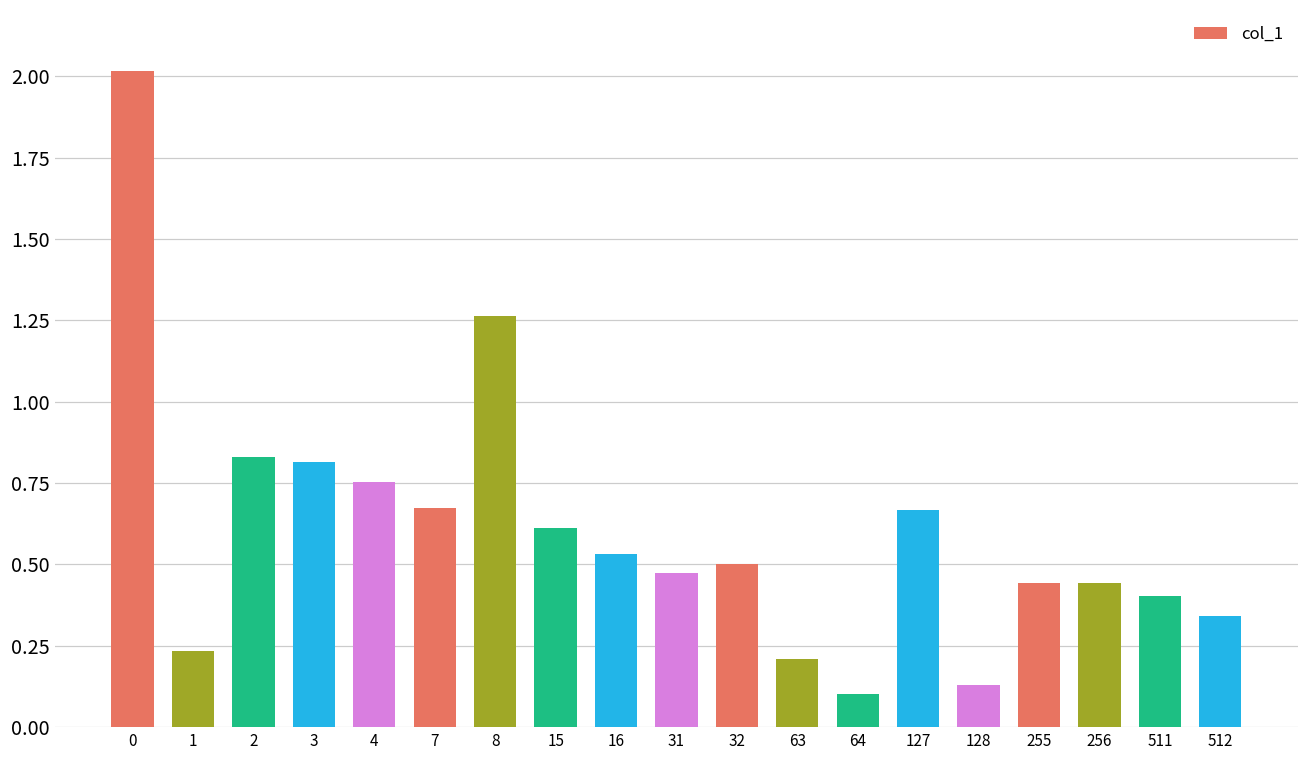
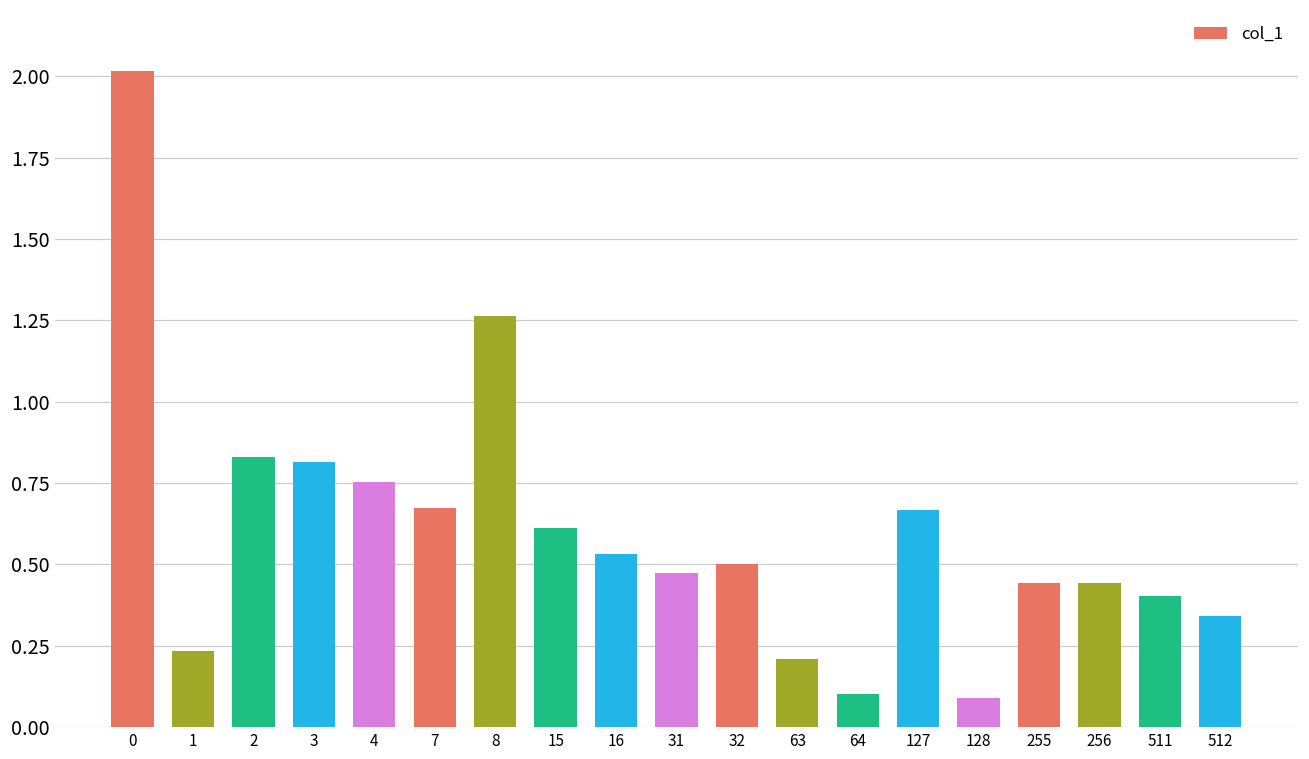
  {
    "0": 2.01,
    "1": 0.23,
    "2": 0.83,
    "3": 0.81,
    "4": 0.75,
    "7": 0.67,
    "8": 1.26,
    "15": 0.61,
    "16": 0.53,
    "31": 0.48,
    "32": 0.50,
    "63": 0.21,
    "64": 0.10,
    "127": 0.67,
-   "128": 0.13,
+   "128": 0.09,
    "255": 0.44,
    "256": 0.44,
    "511": 0.40,
    "512": 0.34
  }
